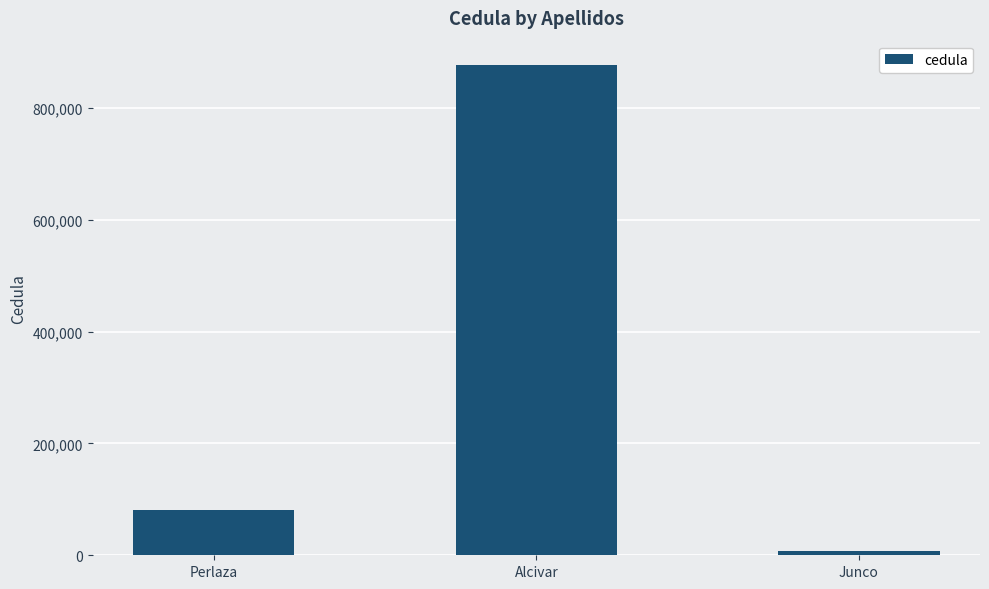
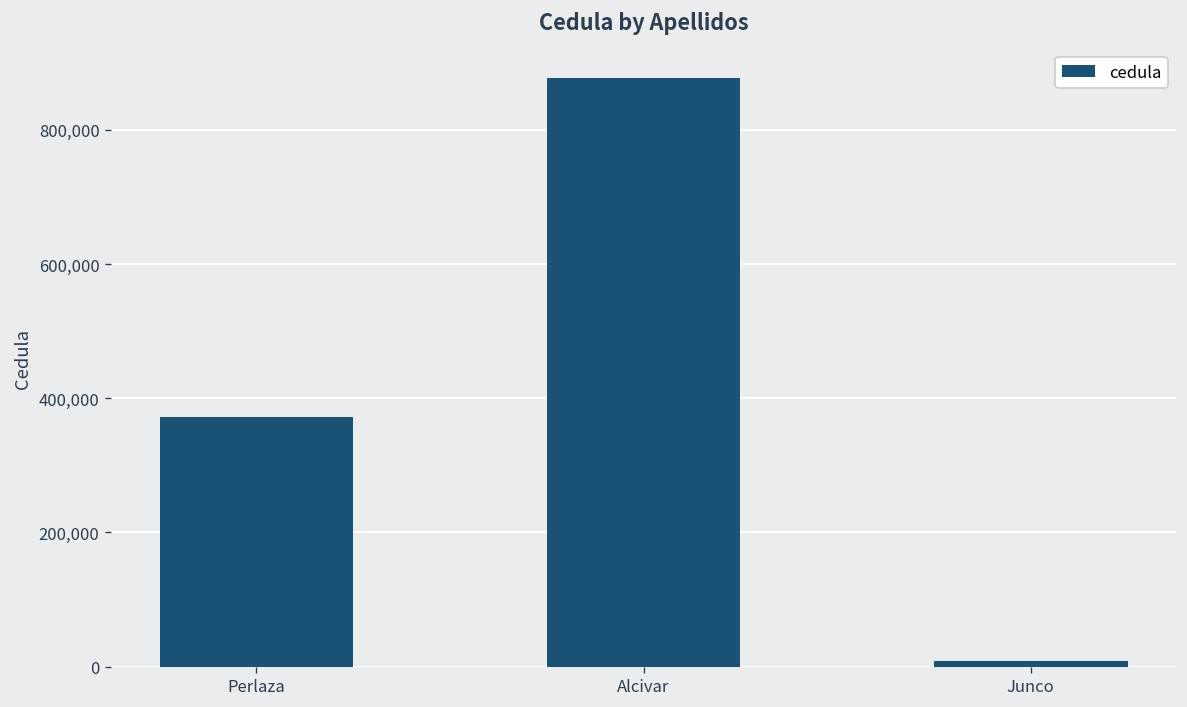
  {
-   "Perlaza": "80,000",
+   "Perlaza": "370,000",
    "Alcivar": "880,000",
    "Junco": "10,000"
  }
